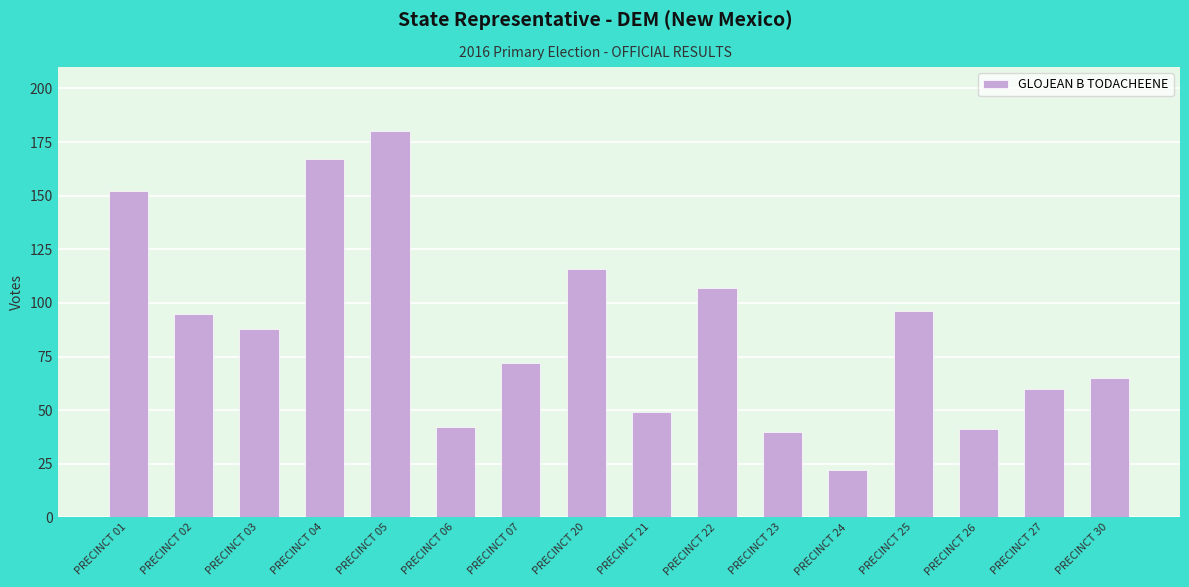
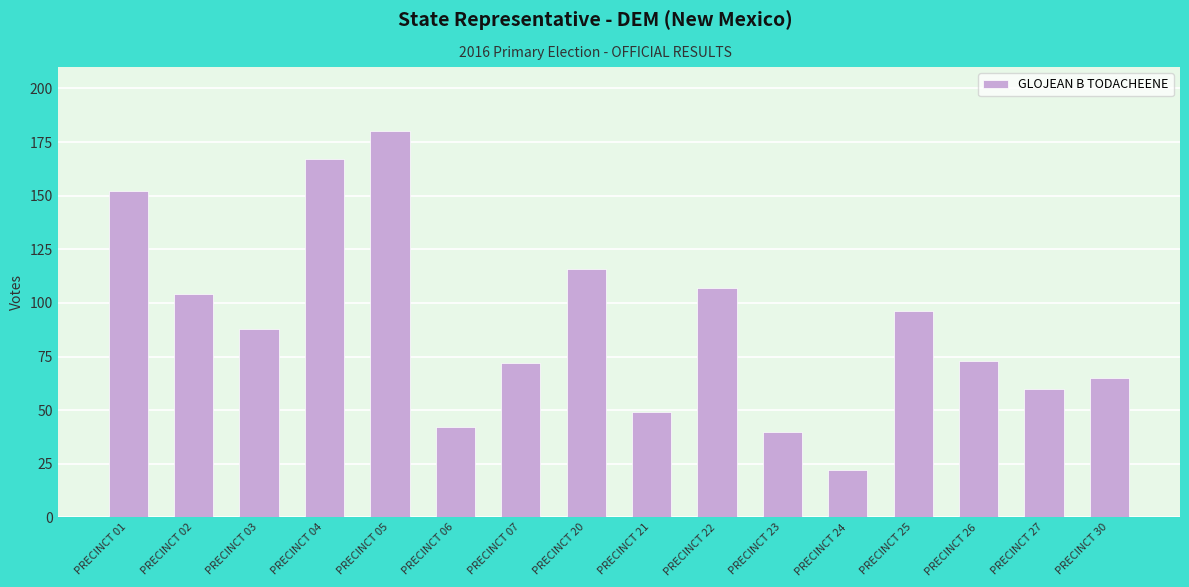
  {
    "PRECINCT 01": 152,
-   "PRECINCT 02": 95,
+   "PRECINCT 02": 104,
    "PRECINCT 03": 88,
    "PRECINCT 04": 167,
    "PRECINCT 05": 180,
    "PRECINCT 06": 42,
    "PRECINCT 07": 72,
    "PRECINCT 20": 116,
    "PRECINCT 21": 49,
    "PRECINCT 22": 107,
    "PRECINCT 23": 40,
    "PRECINCT 24": 22,
    "PRECINCT 25": 96,
-   "PRECINCT 26": 41,
+   "PRECINCT 26": 73,
    "PRECINCT 27": 60,
    "PRECINCT 30": 65
  }
